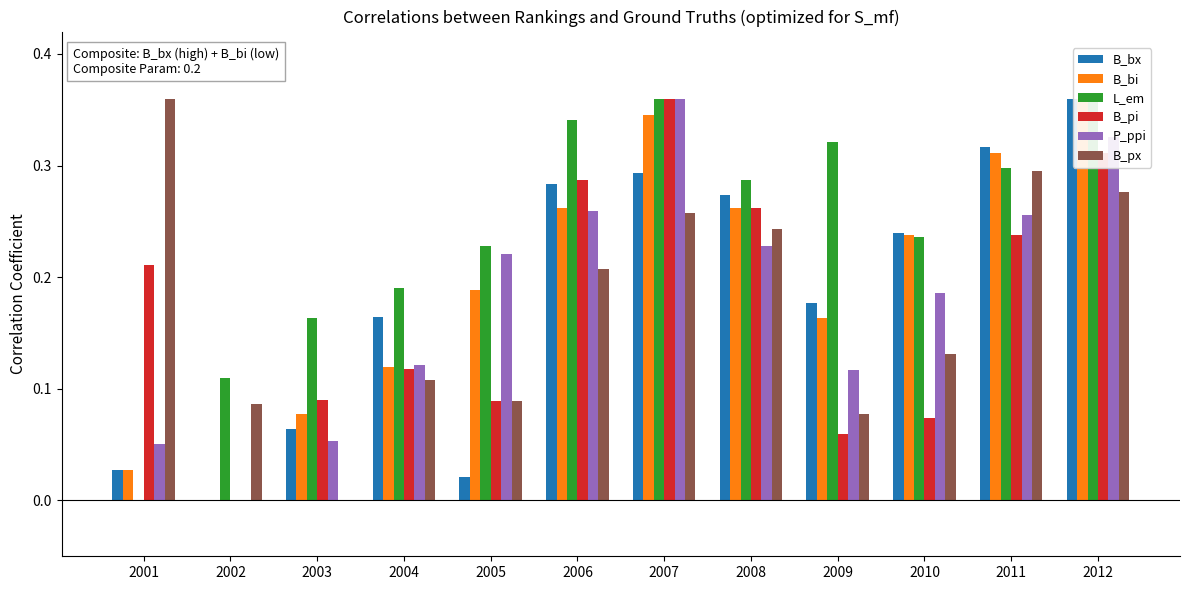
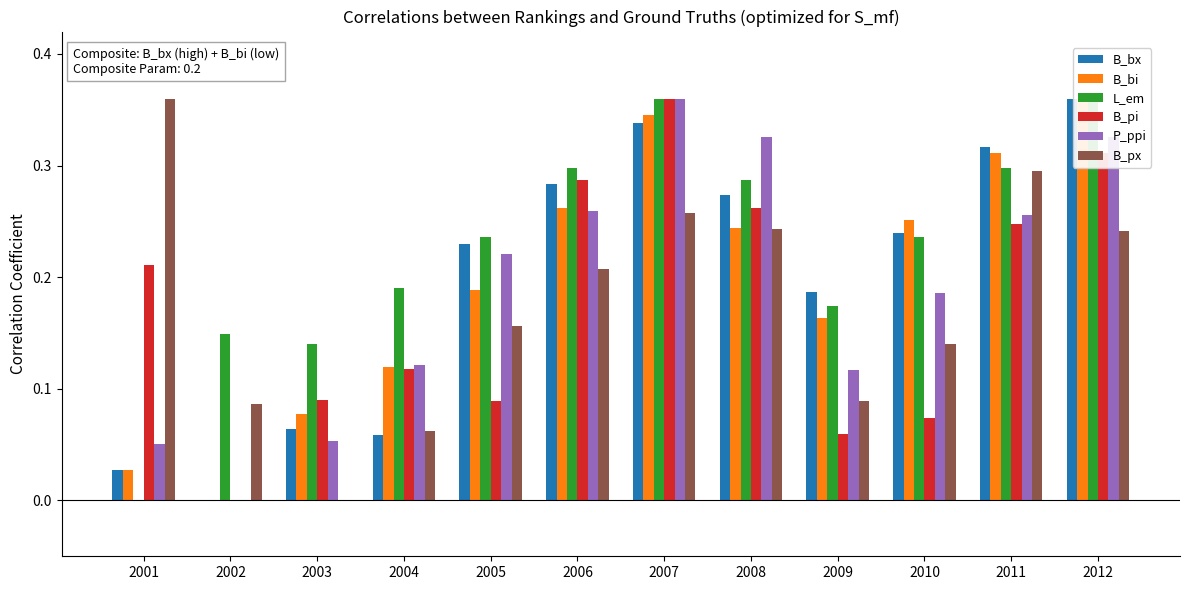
  {
    "B_bx": {
      "2001": 0.027,
      "2002": 0.000,
      "2003": 0.064,
-     "2004": 0.165,
-     "2005": 0.021,
+     "2004": 0.059,
+     "2005": 0.230,
      "2006": 0.283,
-     "2007": 0.294,
+     "2007": 0.338,
      "2008": 0.273,
-     "2009": 0.177,
+     "2009": 0.187,
      "2010": 0.240,
      "2011": 0.317,
      "2012": 0.360
    },
    "B_bi": {
      "2001": 0.027,
      "2002": 0.000,
      "2003": 0.078,
      "2004": 0.120,
      "2005": 0.188,
      "2006": 0.262,
      "2007": 0.345,
-     "2008": 0.262,
+     "2008": 0.244,
      "2009": 0.164,
-     "2010": 0.237,
+     "2010": 0.251,
      "2011": 0.311
    },
    "L_em": {
      "2001": 0.000,
-     "2002": 0.109,
-     "2003": 0.163,
+     "2002": 0.149,
+     "2003": 0.140,
      "2004": 0.190,
-     "2005": 0.228,
-     "2006": 0.340,
+     "2005": 0.236,
+     "2006": 0.298,
      "2007": 0.360,
      "2008": 0.287,
-     "2009": 0.321,
+     "2009": 0.174,
      "2010": 0.236,
      "2011": 0.298
    },
    "B_pi": {
      "2001": 0.211,
      "2002": 0.000,
      "2003": 0.090,
      "2004": 0.117,
      "2005": 0.089,
      "2006": 0.287,
      "2007": 0.360,
      "2008": 0.262,
      "2009": 0.060,
      "2010": 0.074,
-     "2011": 0.238
+     "2011": 0.248
    },
    "P_ppi": {
      "2001": 0.051,
      "2002": 0.000,
      "2003": 0.053,
      "2004": 0.121,
      "2005": 0.221,
      "2006": 0.259,
      "2007": 0.360,
-     "2008": 0.228,
+     "2008": 0.325,
      "2009": 0.117,
      "2010": 0.186,
      "2011": 0.256
    },
    "B_px": {
      "2002": 0.087,
      "2003": 0.000,
-     "2004": 0.108,
-     "2005": 0.089,
+     "2004": 0.062,
+     "2005": 0.157,
      "2006": 0.207,
      "2007": 0.258,
      "2008": 0.243,
-     "2009": 0.077,
-     "2010": 0.131,
+     "2009": 0.089,
+     "2010": 0.140,
      "2011": 0.295,
-     "2012": 0.276
+     "2012": 0.241
    }
  }
